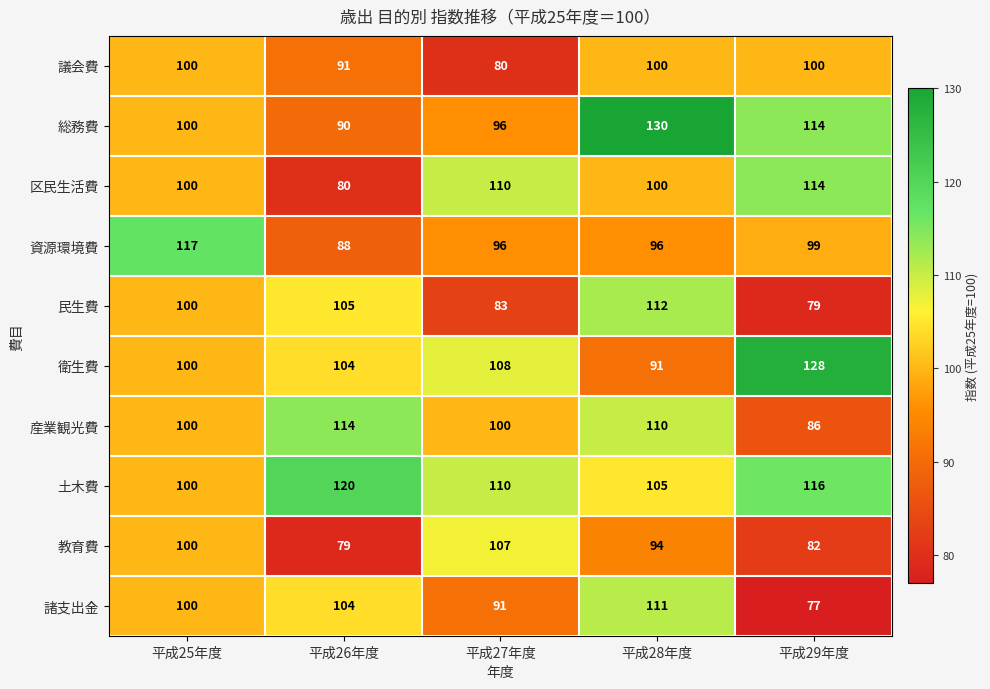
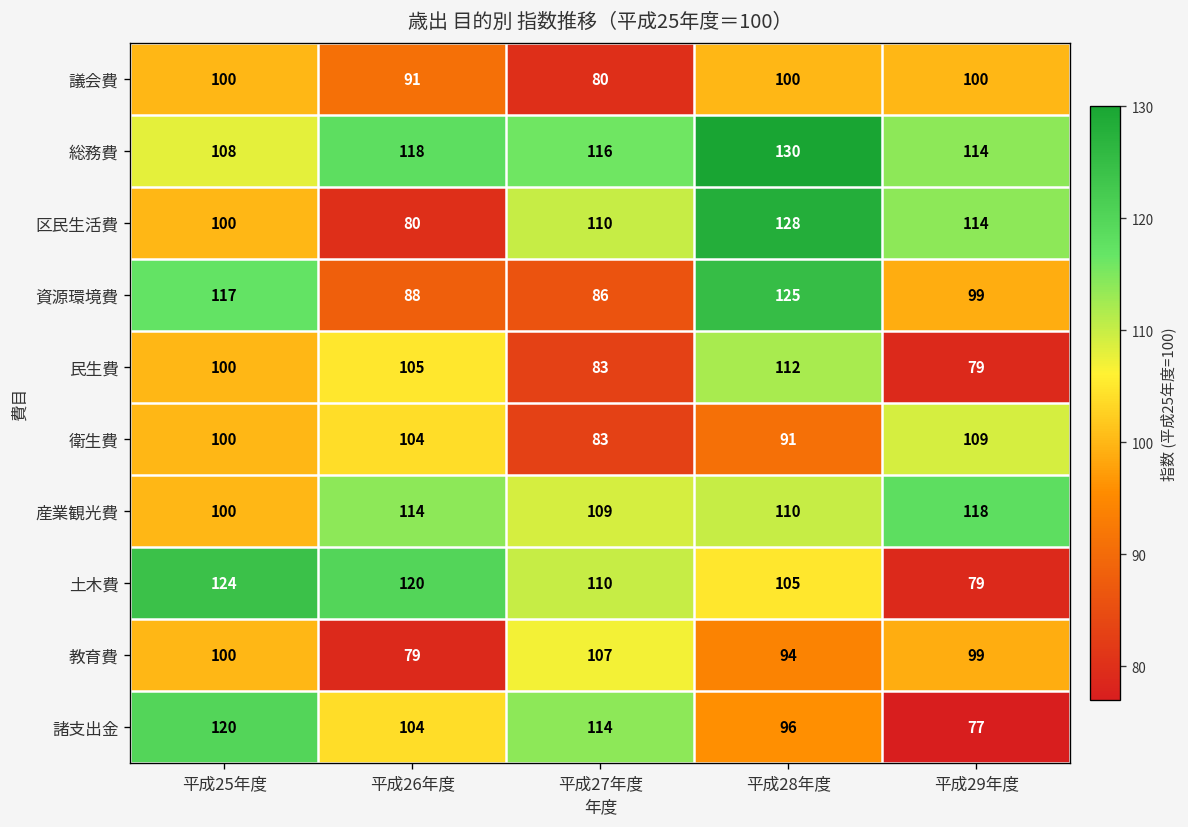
  {
    "議会費": {
      "平成25年度": 100,
      "平成26年度": 91,
      "平成27年度": 80,
      "平成28年度": 100,
      "平成29年度": 100
    },
    "総務費": {
-     "平成25年度": 100,
-     "平成26年度": 90,
-     "平成27年度": 96,
+     "平成25年度": 108,
+     "平成26年度": 118,
+     "平成27年度": 116,
      "平成28年度": 130,
      "平成29年度": 114
    },
    "区民生活費": {
      "平成25年度": 100,
      "平成26年度": 80,
      "平成27年度": 110,
-     "平成28年度": 100,
+     "平成28年度": 128,
      "平成29年度": 114
    },
    "資源環境費": {
      "平成25年度": 117,
      "平成26年度": 88,
-     "平成27年度": 96,
-     "平成28年度": 96,
+     "平成27年度": 86,
+     "平成28年度": 125,
      "平成29年度": 99
    },
    "民生費": {
      "平成25年度": 100,
      "平成26年度": 105,
      "平成27年度": 83,
      "平成28年度": 112,
      "平成29年度": 79
    },
    "衛生費": {
      "平成25年度": 100,
      "平成26年度": 104,
-     "平成27年度": 108,
+     "平成27年度": 83,
      "平成28年度": 91,
-     "平成29年度": 128
+     "平成29年度": 109
    },
    "産業観光費": {
      "平成25年度": 100,
      "平成26年度": 114,
-     "平成27年度": 100,
+     "平成27年度": 109,
      "平成28年度": 110,
-     "平成29年度": 86
+     "平成29年度": 118
    },
    "土木費": {
-     "平成25年度": 100,
+     "平成25年度": 124,
      "平成26年度": 120,
      "平成27年度": 110,
      "平成28年度": 105,
-     "平成29年度": 116
+     "平成29年度": 79
    },
    "教育費": {
      "平成25年度": 100,
      "平成26年度": 79,
      "平成27年度": 107,
      "平成28年度": 94,
-     "平成29年度": 82
+     "平成29年度": 99
    },
    "諸支出金": {
-     "平成25年度": 100,
+     "平成25年度": 120,
      "平成26年度": 104,
-     "平成27年度": 91,
-     "平成28年度": 111,
+     "平成27年度": 114,
+     "平成28年度": 96,
      "平成29年度": 77
    }
  }
